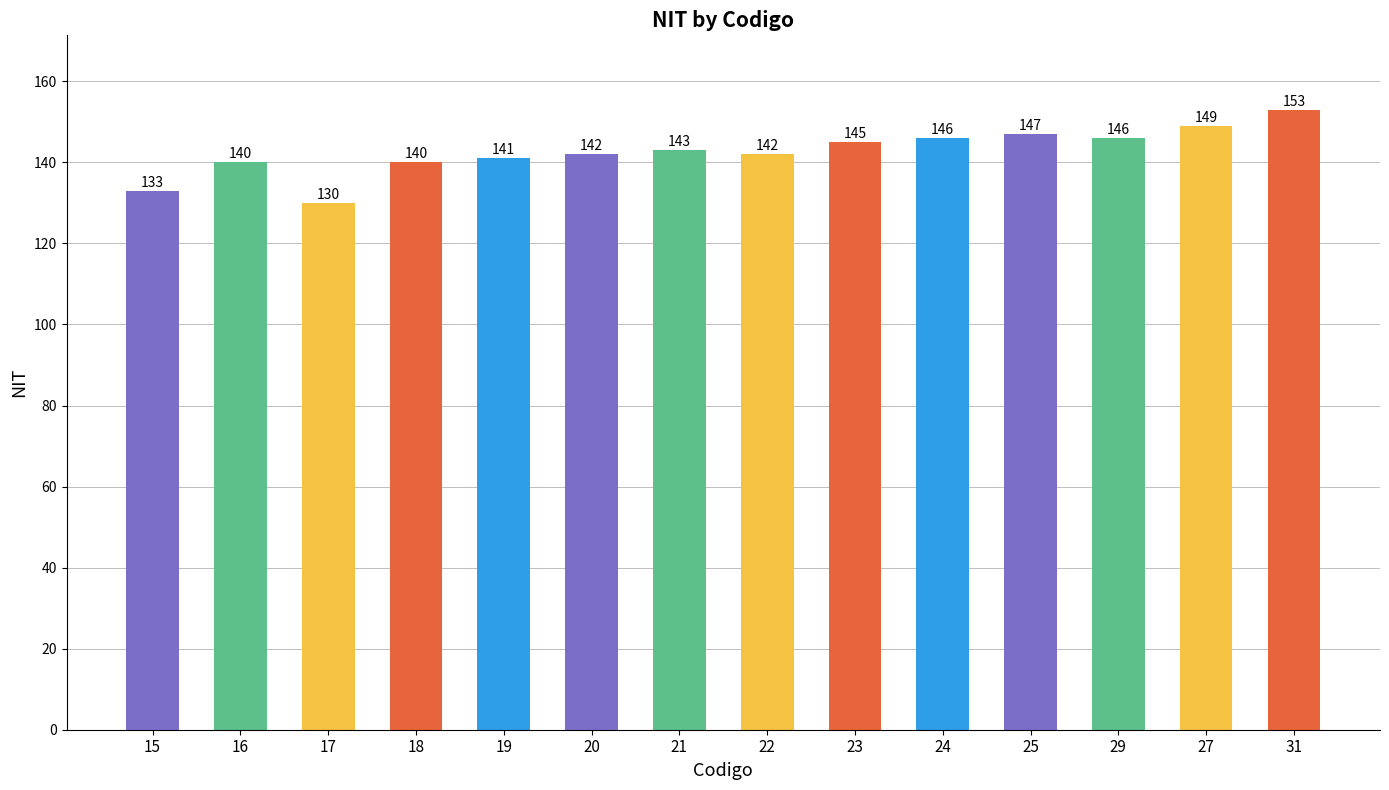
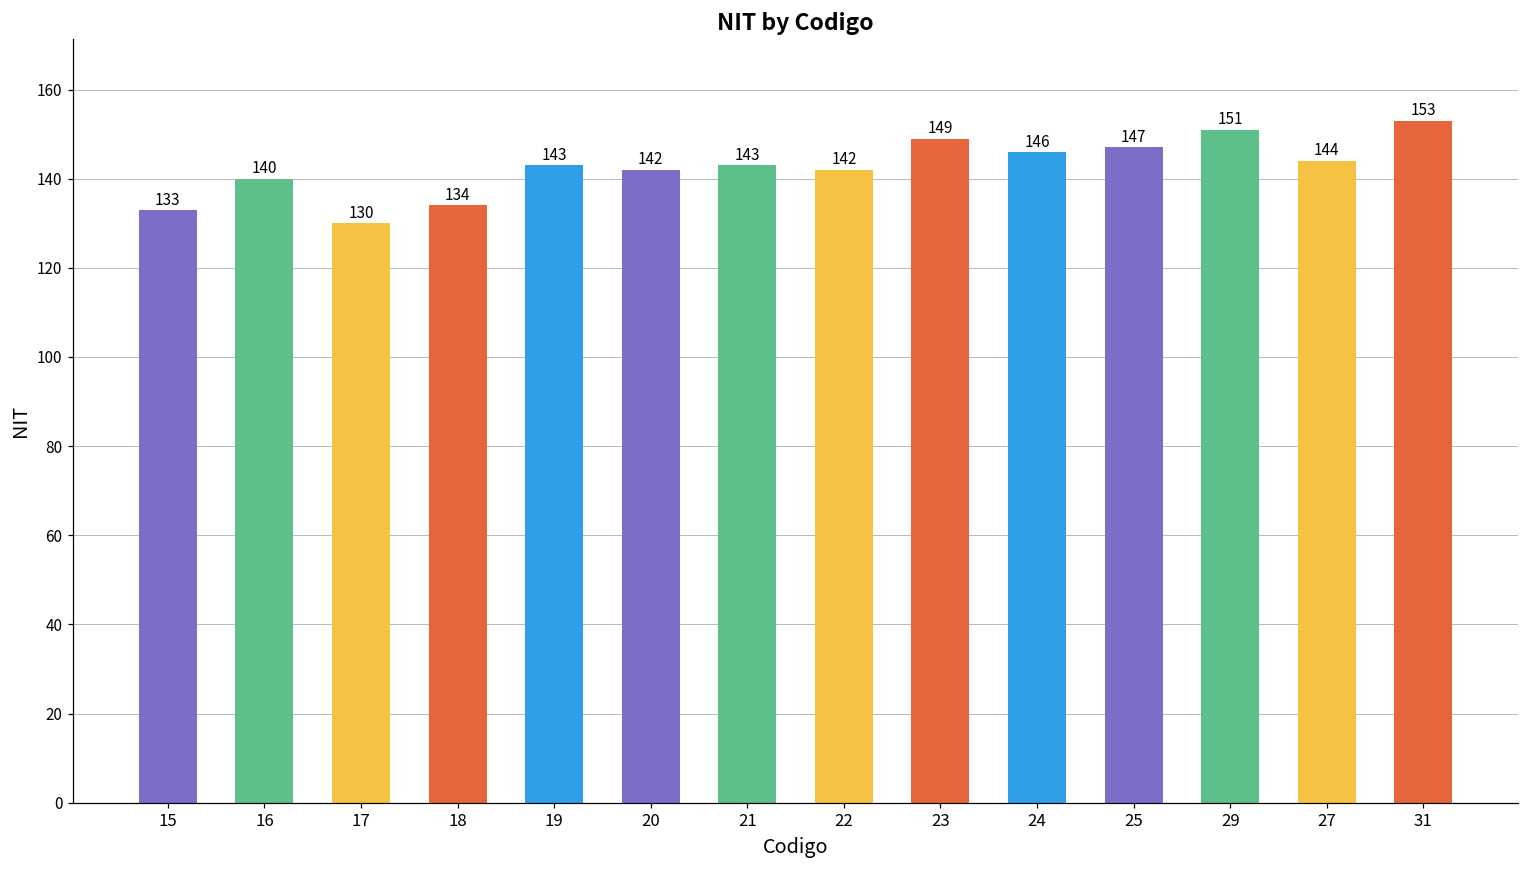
  {
    "15": 133,
    "16": 140,
    "17": 130,
-   "18": 140,
-   "19": 141,
+   "18": 134,
+   "19": 143,
    "20": 142,
    "21": 143,
    "22": 142,
-   "23": 145,
+   "23": 149,
    "24": 146,
    "25": 147,
-   "29": 146,
-   "27": 149,
+   "29": 151,
+   "27": 144,
    "31": 153
  }
